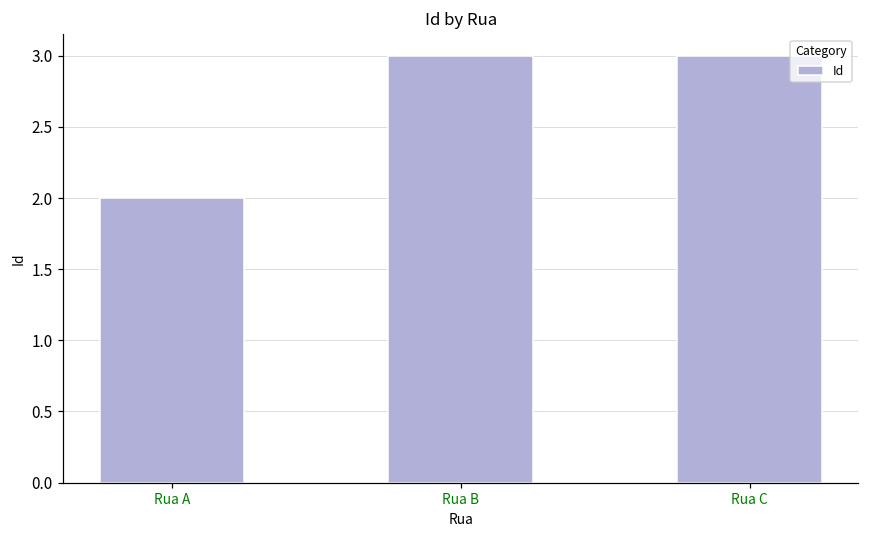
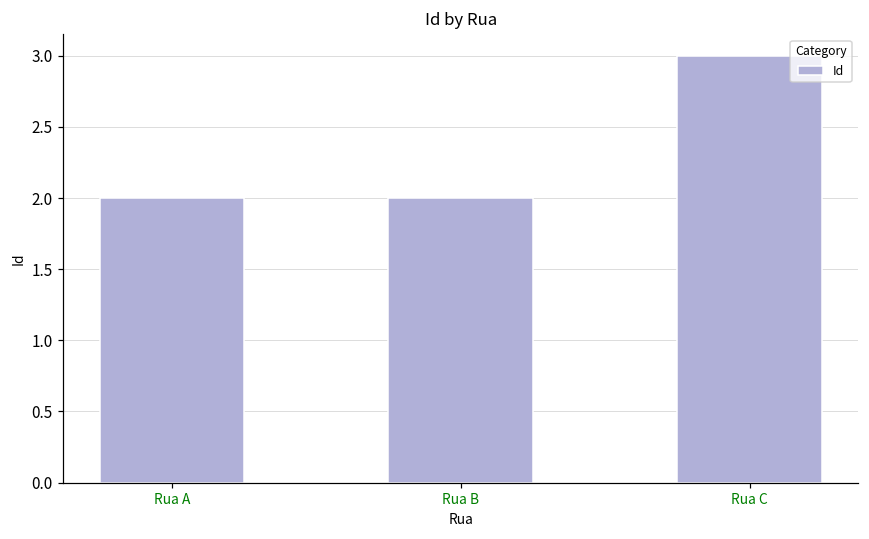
  {
    "Rua A": 2,
-   "Rua B": 3,
+   "Rua B": 2,
    "Rua C": 3
  }
